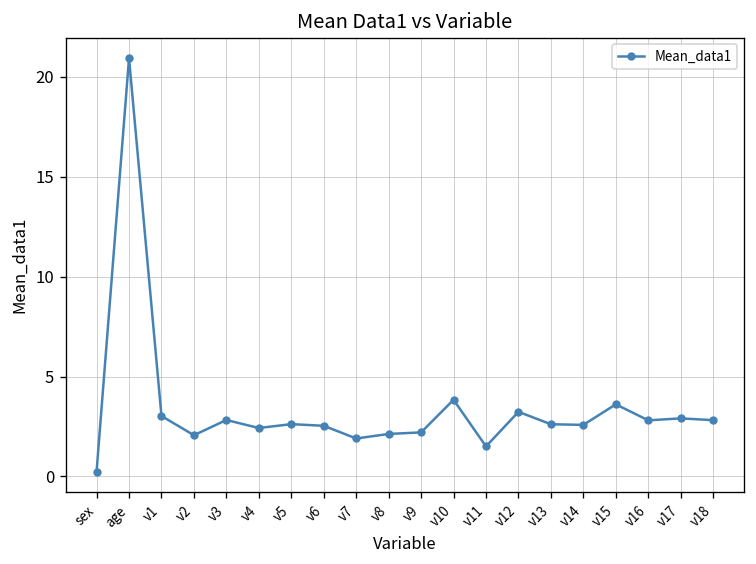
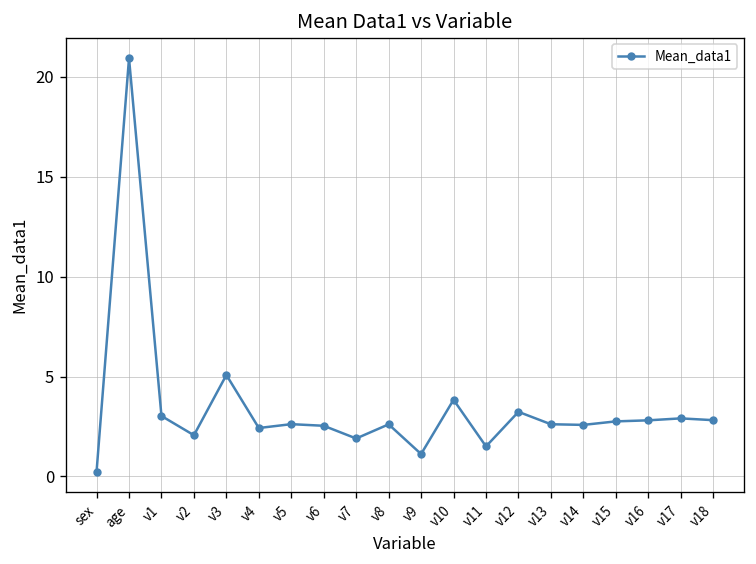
  {
    "sex": 0.2,
    "age": 20.9,
    "v1": 3.0,
    "v2": 2.1,
-   "v3": 2.8,
+   "v3": 5.1,
    "v4": 2.4,
    "v5": 2.6,
    "v6": 2.5,
    "v7": 1.9,
-   "v8": 2.1,
-   "v9": 2.2,
+   "v8": 2.6,
+   "v9": 1.1,
    "v10": 3.8,
    "v11": 1.5,
    "v12": 3.2,
    "v13": 2.6,
    "v14": 2.6,
-   "v15": 3.6,
+   "v15": 2.8,
    "v16": 2.8,
    "v17": 2.9,
    "v18": 2.8
  }
